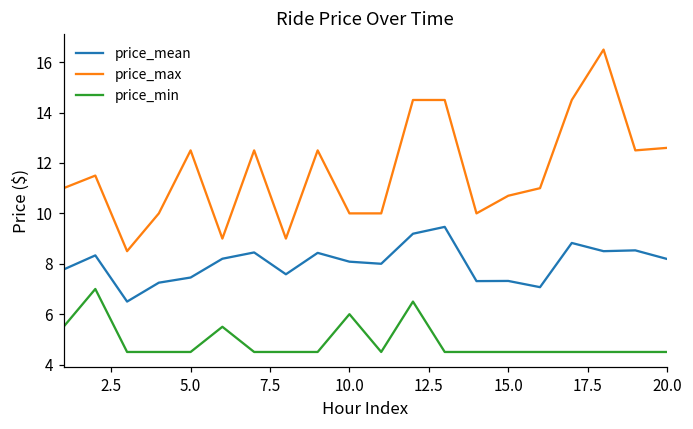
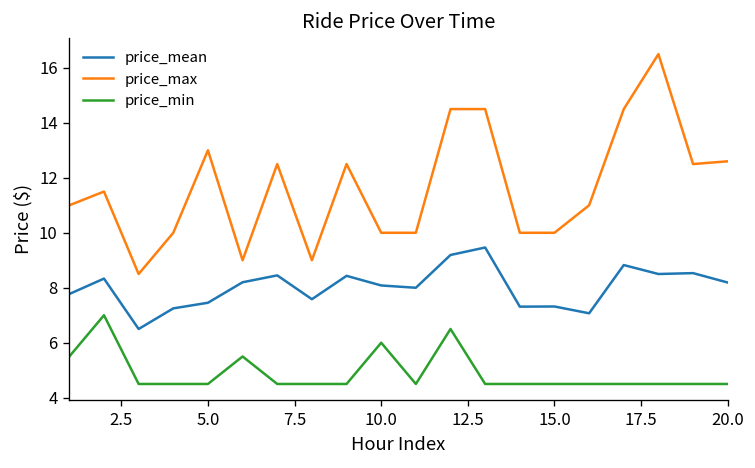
  {
    "price_mean": {
      "5.0": 7.5,
      "10.0": 8.1,
      "15.0": 7.3,
      "20.0": 8.2
    },
    "price_max": {
-     "5.0": 12.5,
+     "5.0": 13.0,
      "10.0": 10.0,
-     "15.0": 10.7,
+     "15.0": 10.0,
      "20.0": 12.6
    },
    "price_min": {
      "5.0": 4.5,
      "10.0": 6.0,
      "15.0": 4.5,
      "20.0": 4.5
    }
  }
